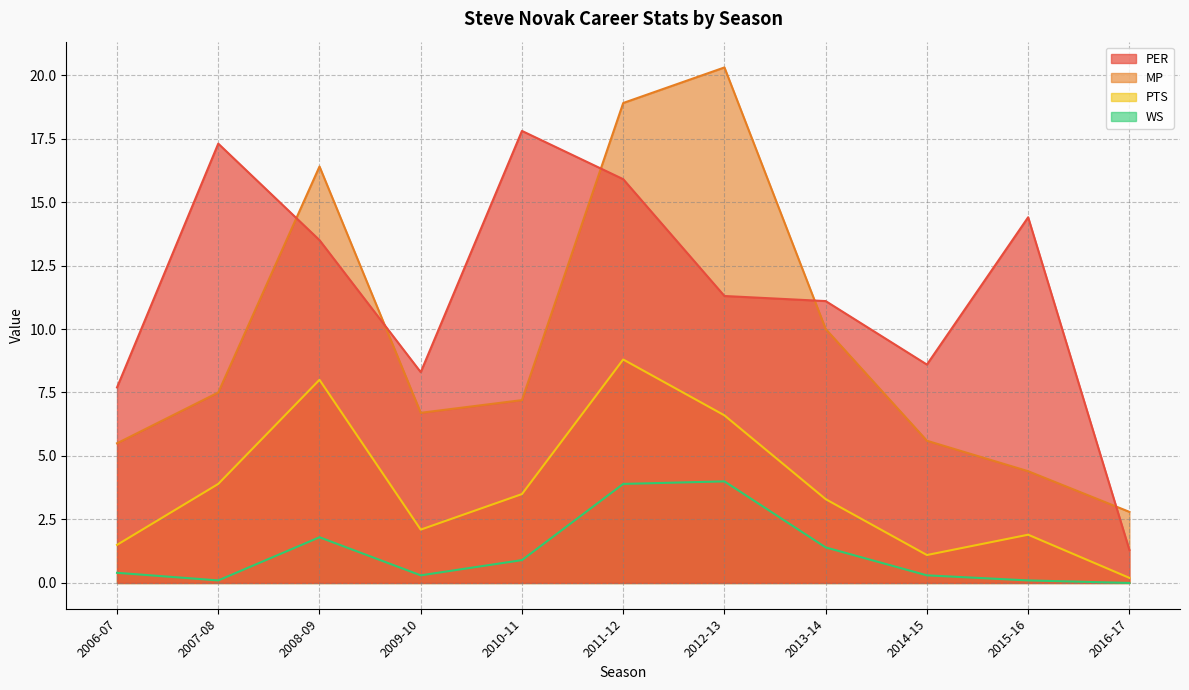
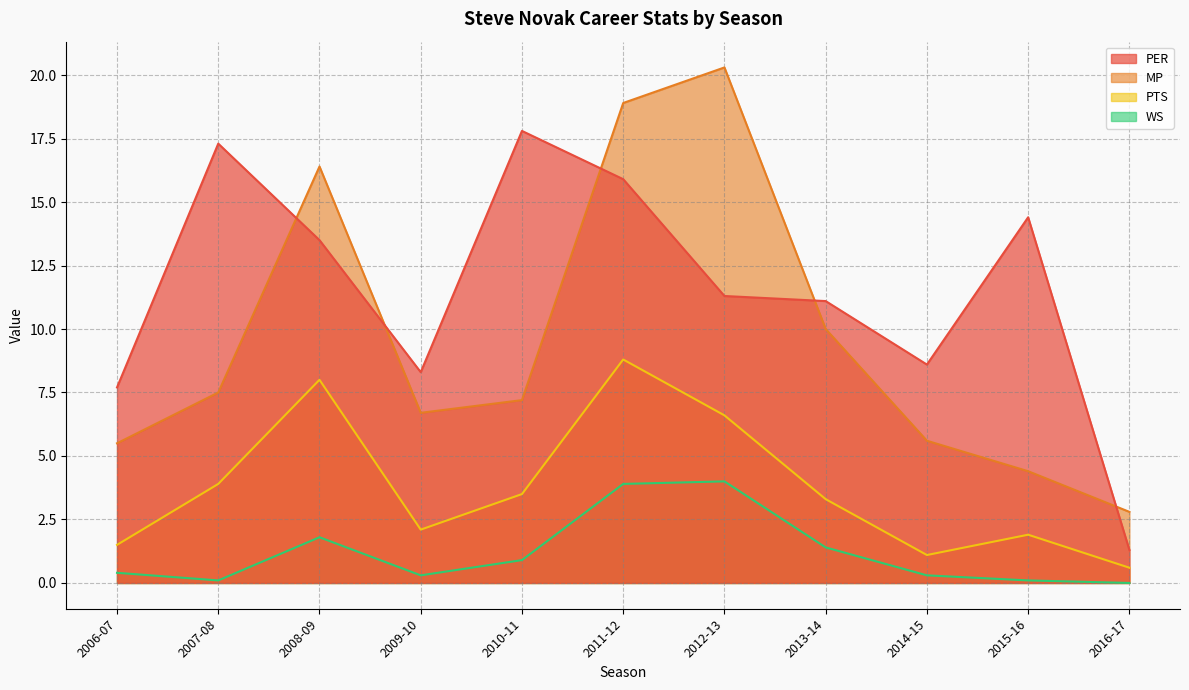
  {
    "WS": {
      "2006-07": 0.4,
      "2007-08": 0.1,
      "2008-09": 1.8,
      "2009-10": 0.3,
      "2010-11": 0.9,
      "2011-12": 3.9,
      "2012-13": 4.0,
      "2013-14": 1.4,
      "2014-15": 0.3,
      "2015-16": 0.1,
      "2016-17": 0.0
    },
    "PTS": {
      "2006-07": 1.5,
      "2007-08": 3.9,
      "2008-09": 8.0,
      "2009-10": 2.1,
      "2010-11": 3.5,
      "2011-12": 8.8,
      "2012-13": 6.6,
      "2013-14": 3.3,
      "2014-15": 1.1,
      "2015-16": 1.9,
-     "2016-17": 0.2
+     "2016-17": 0.6
    }
  }
